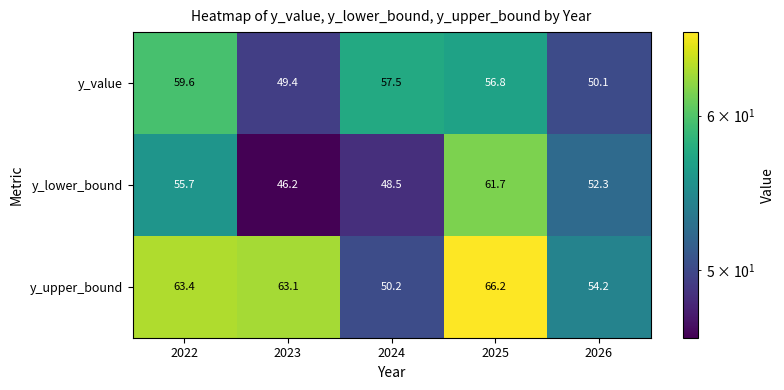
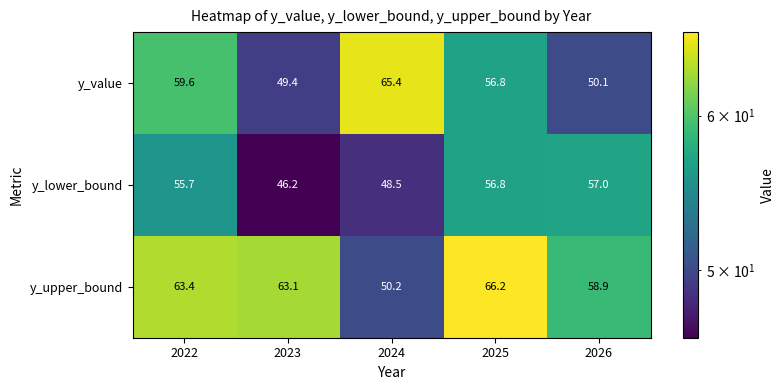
  {
    "y_value": {
      "2022": 59.6,
      "2023": 49.4,
-     "2024": 57.5,
+     "2024": 65.4,
      "2025": 56.8,
      "2026": 50.1
    },
    "y_lower_bound": {
      "2022": 55.7,
      "2023": 46.2,
      "2024": 48.5,
-     "2025": 61.7,
-     "2026": 52.3
+     "2025": 56.8,
+     "2026": 57.0
    },
    "y_upper_bound": {
      "2022": 63.4,
      "2023": 63.1,
      "2024": 50.2,
      "2025": 66.2,
-     "2026": 54.2
+     "2026": 58.9
    }
  }
